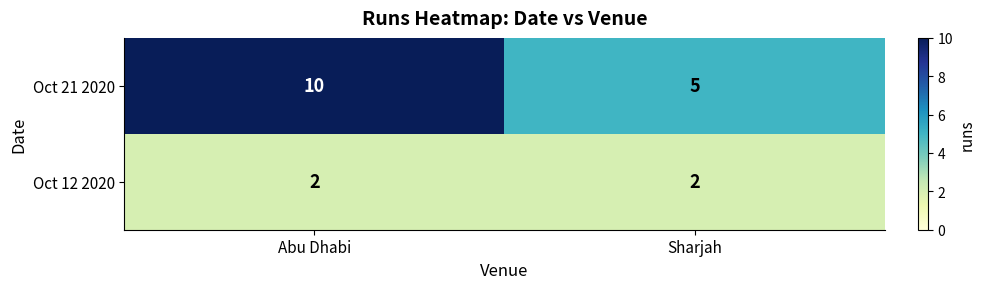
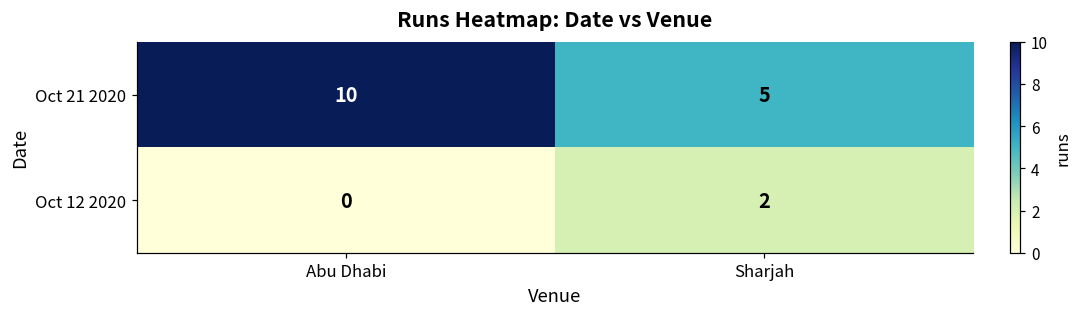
  {
    "Oct 21 2020": {
      "Abu Dhabi": 10,
      "Sharjah": 5
    },
    "Oct 12 2020": {
-     "Abu Dhabi": 2,
+     "Abu Dhabi": 0,
      "Sharjah": 2
    }
  }
